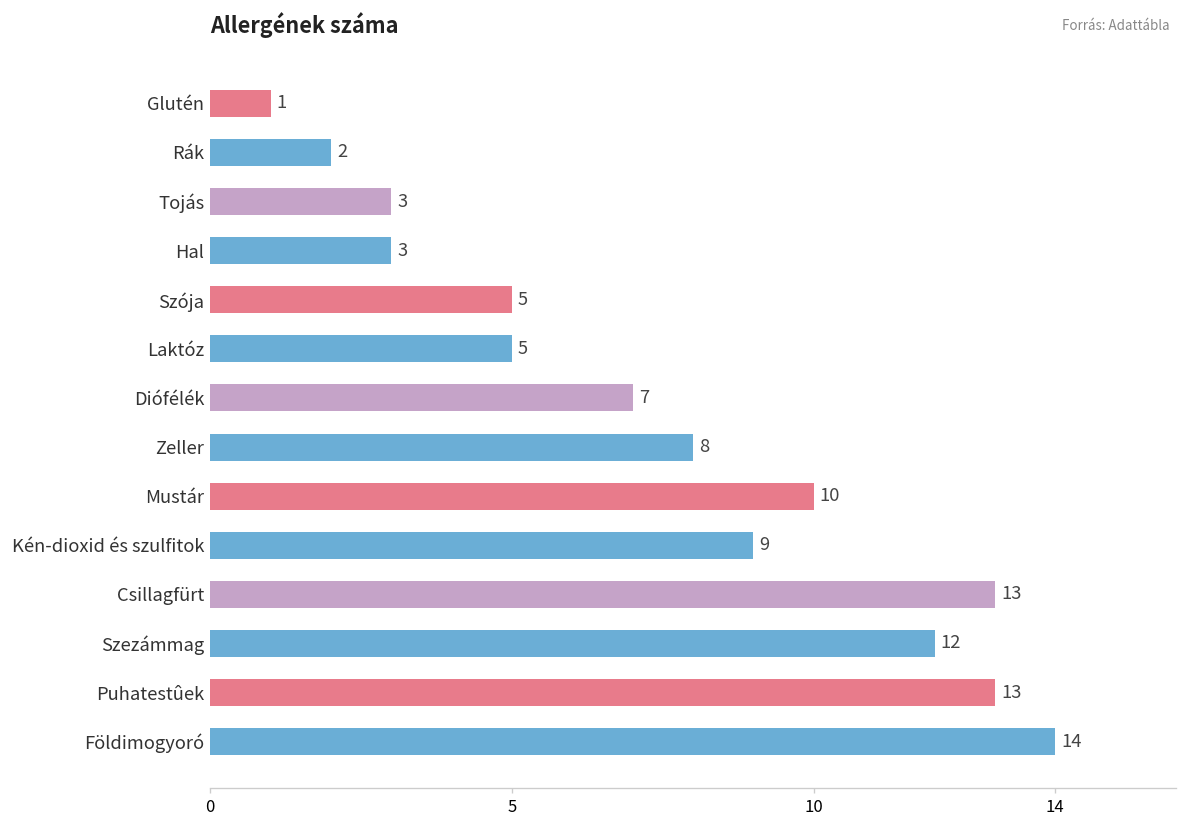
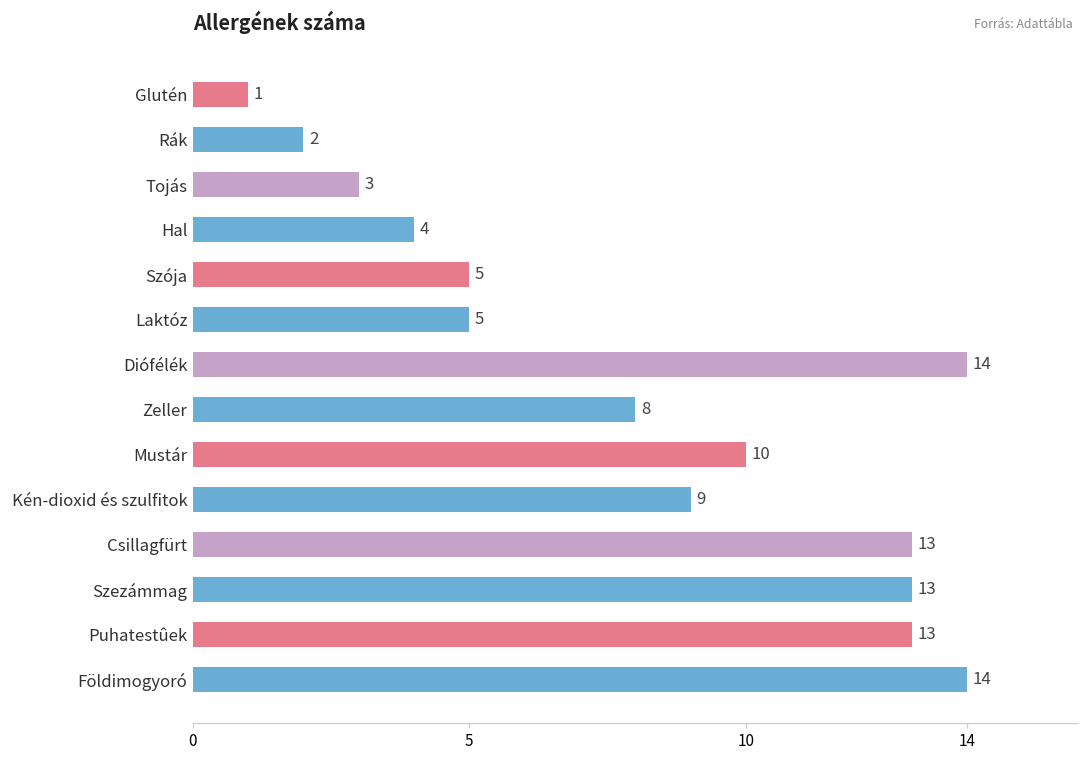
  {
    "Glutén": 1,
    "Rák": 2,
    "Tojás": 3,
-   "Hal": 3,
+   "Hal": 4,
    "Szója": 5,
    "Laktóz": 5,
-   "Diófélék": 7,
+   "Diófélék": 14,
    "Zeller": 8,
    "Mustár": 10,
    "Kén-dioxid és szulfitok": 9,
    "Csillagfürt": 13,
-   "Szezámmag": 12,
+   "Szezámmag": 13,
    "Puhatestûek": 13,
    "Földimogyoró": 14
  }
